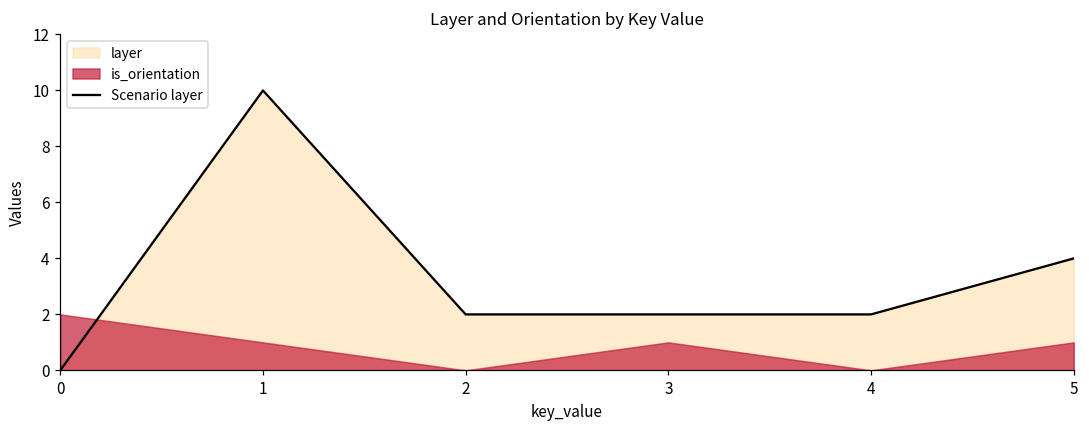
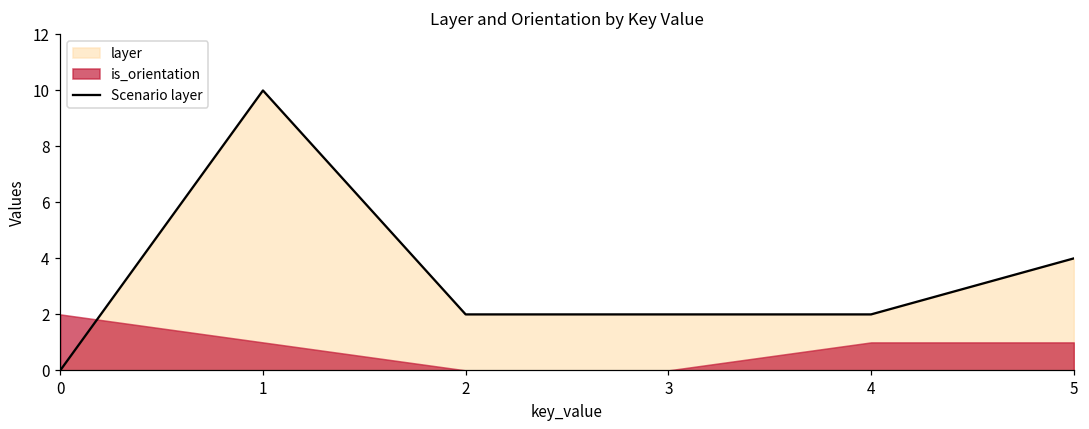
  {
    "layer": {
      "0": 0,
      "1": 10,
      "2": 2,
      "3": 2,
      "4": 2,
      "5": 4
    },
    "is_orientation": {
      "0": 2,
      "1": 1,
      "2": 0,
-     "3": 1,
-     "4": 0,
+     "3": 0,
+     "4": 1,
      "5": 1
    }
  }
